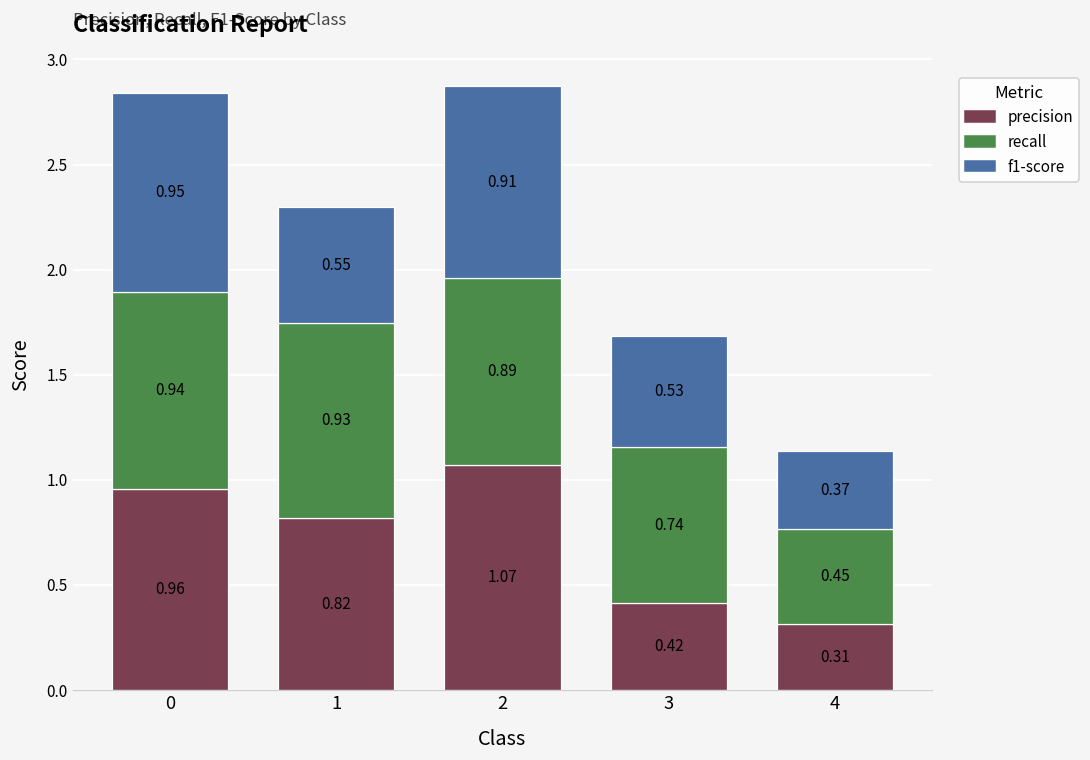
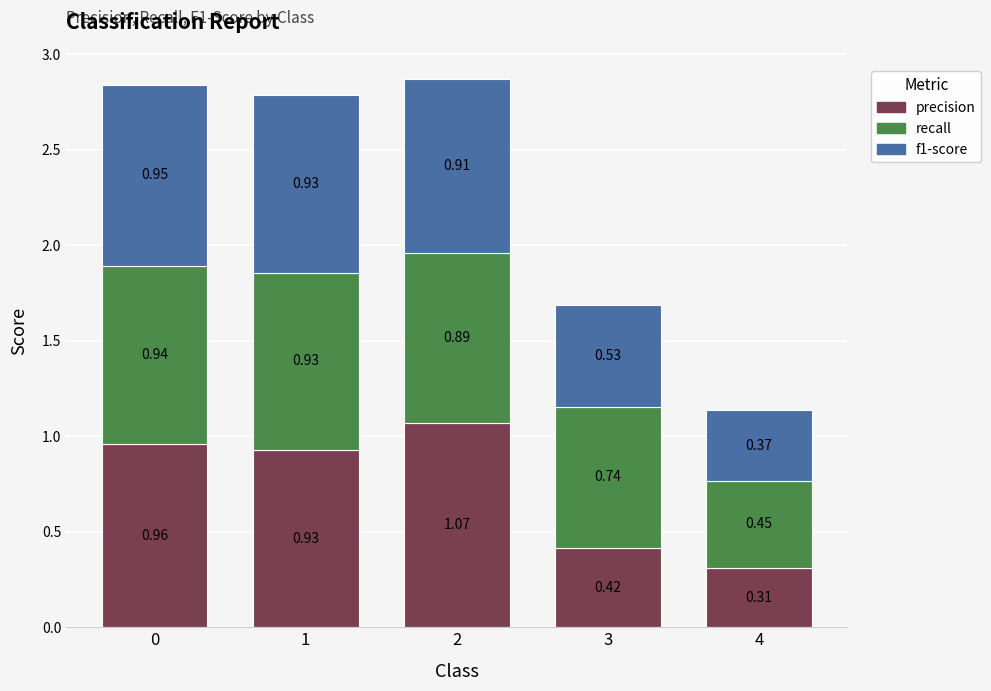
  {
    "precision": {
      "0": 0.96,
-     "1": 0.82,
+     "1": 0.93,
      "2": 1.07,
      "3": 0.42,
      "4": 0.31
    },
    "recall": {
      "0": 0.94,
      "1": 0.93,
      "2": 0.89,
      "3": 0.74,
      "4": 0.45
    },
    "f1-score": {
      "0": 0.95,
-     "1": 0.55,
+     "1": 0.93,
      "2": 0.91,
      "3": 0.53,
      "4": 0.37
    }
  }
